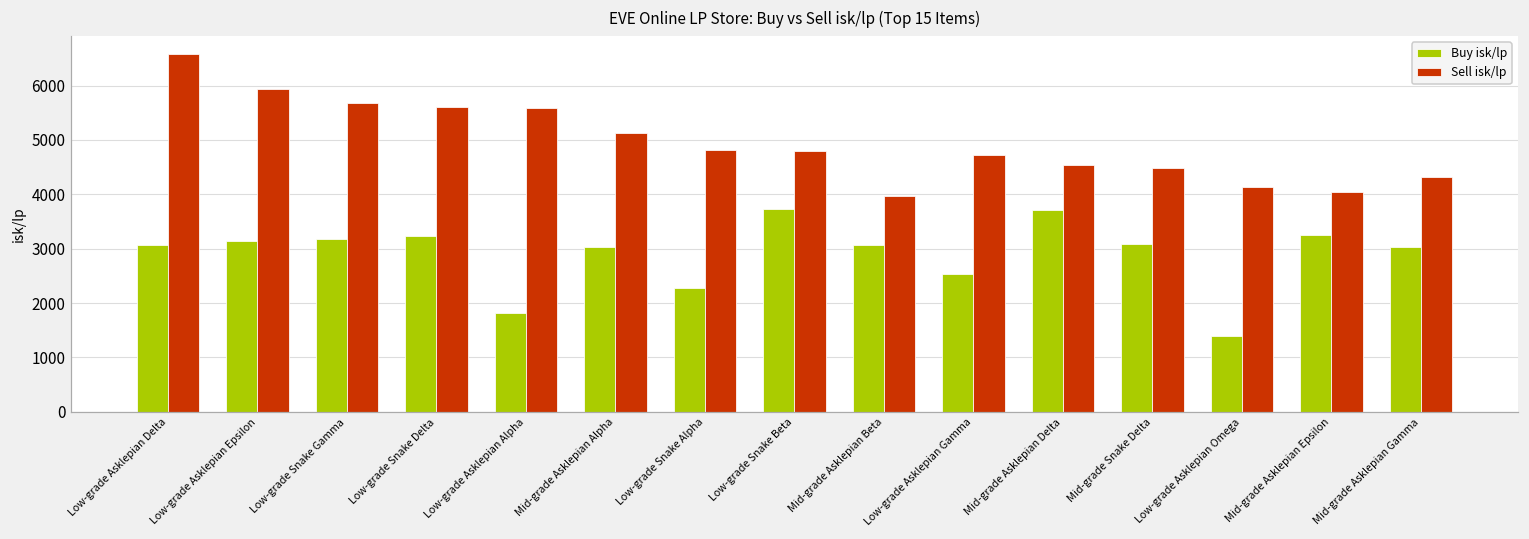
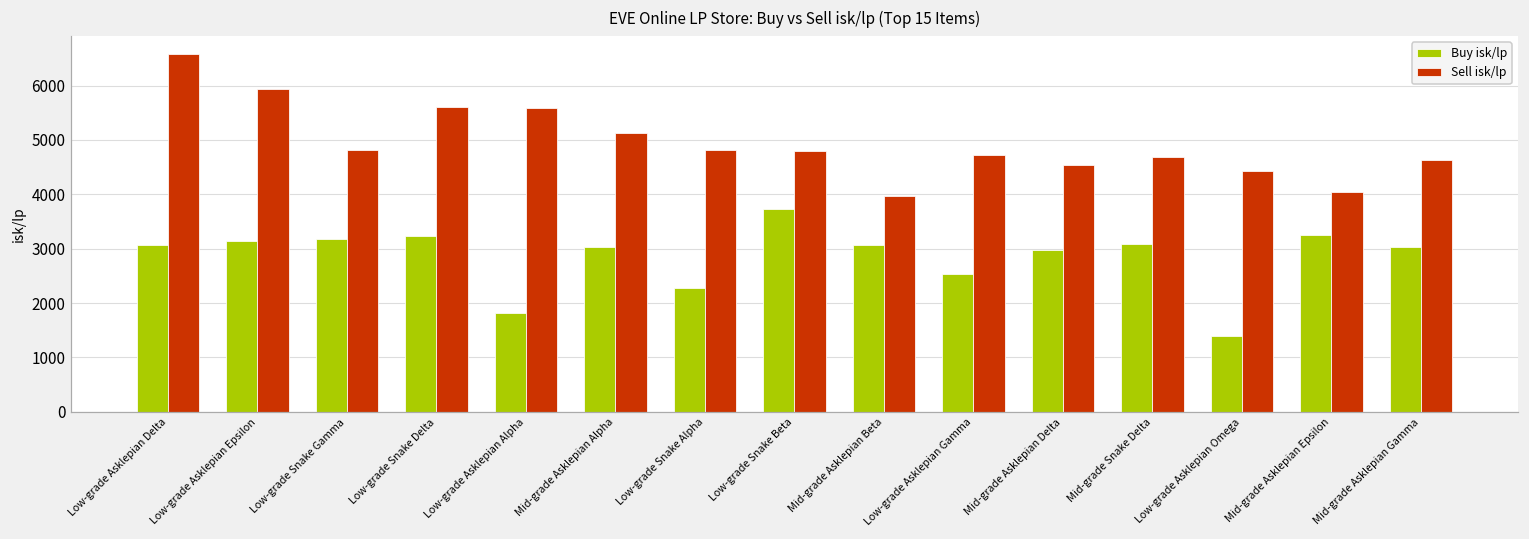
  {
    "Buy isk/lp": {
      "Low-grade Asklepian Delta": 3100,
      "Low-grade Asklepian Epsilon": 3100,
      "Low-grade Snake Gamma": 3200,
      "Low-grade Snake Delta": 3200,
      "Low-grade Asklepian Alpha": 1800,
      "Mid-grade Asklepian Alpha": 3000,
      "Low-grade Snake Alpha": 2300,
      "Low-grade Snake Beta": 3700,
      "Mid-grade Asklepian Beta": 3100,
      "Low-grade Asklepian Gamma": 2500,
-     "Mid-grade Asklepian Delta": 3700,
+     "Mid-grade Asklepian Delta": 3000,
      "Mid-grade Snake Delta": 3100,
      "Low-grade Asklepian Omega": 1400,
      "Mid-grade Asklepian Epsilon": 3300,
      "Mid-grade Asklepian Gamma": 3000
    },
    "Sell isk/lp": {
      "Low-grade Asklepian Delta": 6600,
      "Low-grade Asklepian Epsilon": 5900,
-     "Low-grade Snake Gamma": 5700,
+     "Low-grade Snake Gamma": 4800,
      "Low-grade Snake Delta": 5600,
      "Low-grade Asklepian Alpha": 5600,
      "Mid-grade Asklepian Alpha": 5100,
      "Low-grade Snake Alpha": 4800,
      "Low-grade Snake Beta": 4800,
      "Mid-grade Asklepian Beta": 4000,
      "Low-grade Asklepian Gamma": 4700,
      "Mid-grade Asklepian Delta": 4500,
-     "Mid-grade Snake Delta": 4500,
-     "Low-grade Asklepian Omega": 4100,
+     "Mid-grade Snake Delta": 4700,
+     "Low-grade Asklepian Omega": 4400,
      "Mid-grade Asklepian Epsilon": 4000,
-     "Mid-grade Asklepian Gamma": 4300
+     "Mid-grade Asklepian Gamma": 4600
    }
  }
